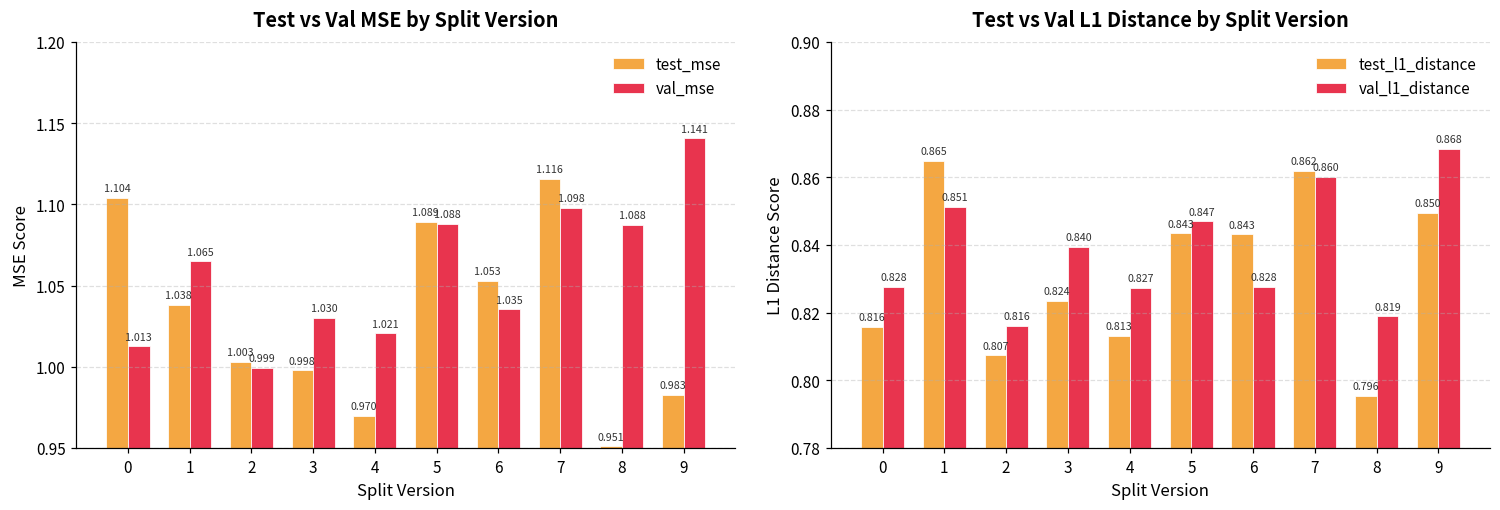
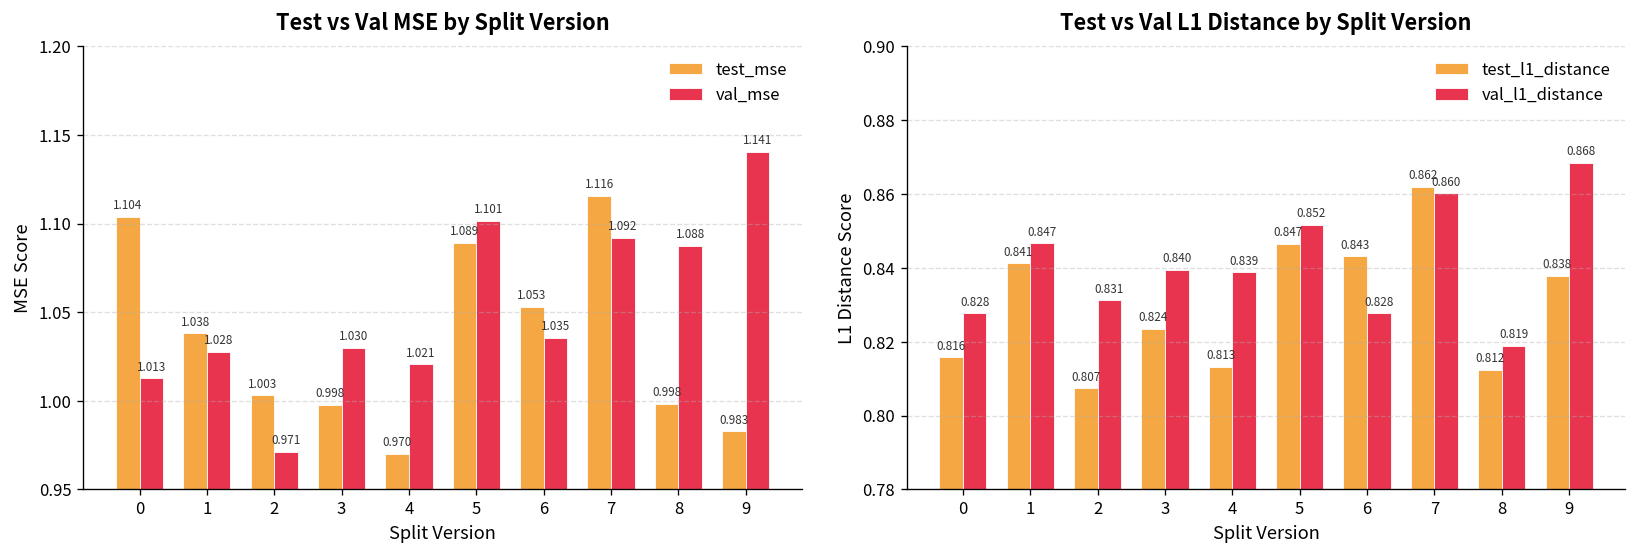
  {
    "Test vs Val MSE by Split Version": {
      "test_mse": {
        "0": 1.104,
        "1": 1.038,
        "2": 1.003,
        "3": 0.998,
        "4": 0.970,
        "5": 1.089,
        "6": 1.053,
        "7": 1.116,
-       "8": 0.951,
+       "8": 0.998,
        "9": 0.983
      },
      "val_mse": {
        "0": 1.013,
-       "1": 1.065,
-       "2": 0.999,
+       "1": 1.028,
+       "2": 0.971,
        "3": 1.030,
        "4": 1.021,
-       "5": 1.088,
+       "5": 1.101,
        "6": 1.035,
-       "7": 1.098,
+       "7": 1.092,
        "8": 1.088,
        "9": 1.141
      }
    },
    "Test vs Val L1 Distance by Split Version": {
      "test_l1_distance": {
        "0": 0.816,
-       "1": 0.865,
+       "1": 0.841,
        "2": 0.807,
        "3": 0.824,
        "4": 0.813,
-       "5": 0.843,
+       "5": 0.847,
        "6": 0.843,
        "7": 0.862,
-       "8": 0.796,
-       "9": 0.850
+       "8": 0.812,
+       "9": 0.838
      },
      "val_l1_distance": {
        "0": 0.828,
-       "1": 0.851,
-       "2": 0.816,
+       "1": 0.847,
+       "2": 0.831,
        "3": 0.840,
-       "4": 0.827,
-       "5": 0.847,
+       "4": 0.839,
+       "5": 0.852,
        "6": 0.828,
        "7": 0.860,
        "8": 0.819,
        "9": 0.868
      }
    }
  }
